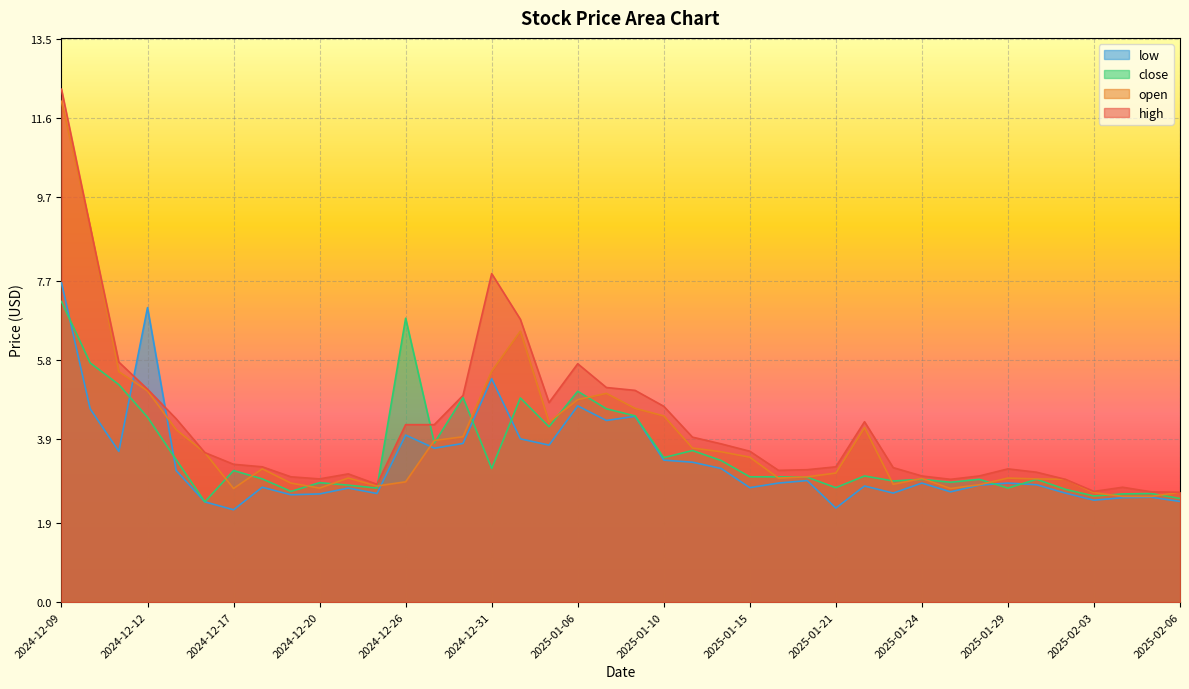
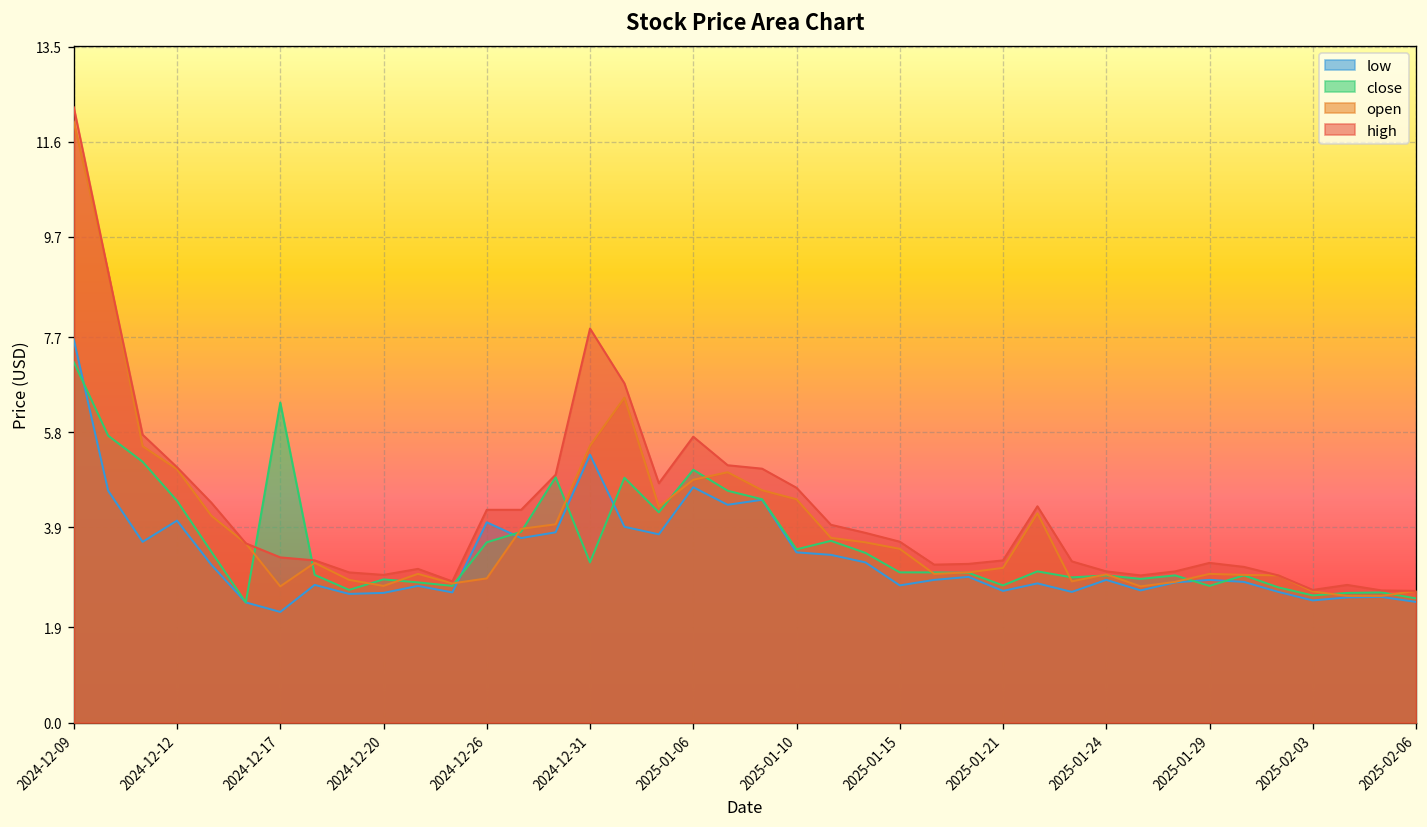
  {
    "low": {
      "2024-12-09": 7.7,
-     "2024-12-12": 7.1,
+     "2024-12-12": 4.0,
      "2024-12-17": 2.2,
      "2024-12-20": 2.6,
      "2024-12-26": 4.0,
      "2024-12-31": 5.4,
      "2025-01-06": 4.7,
      "2025-01-15": 2.7,
-     "2025-01-21": 2.3,
+     "2025-01-21": 2.6,
      "2025-01-24": 2.9,
      "2025-01-29": 2.9,
      "2025-02-03": 2.4,
      "2025-02-06": 2.4
    },
    "close": {
      "2024-12-09": 7.2,
      "2024-12-12": 4.4,
-     "2024-12-17": 3.2,
+     "2024-12-17": 6.4,
      "2024-12-20": 2.9,
-     "2024-12-26": 6.8,
+     "2024-12-26": 3.6,
      "2024-12-31": 3.2,
      "2025-01-06": 5.1,
      "2025-01-15": 3.0,
      "2025-01-21": 2.7,
      "2025-01-29": 2.7,
      "2025-02-03": 2.5,
      "2025-02-06": 2.5
    }
  }
